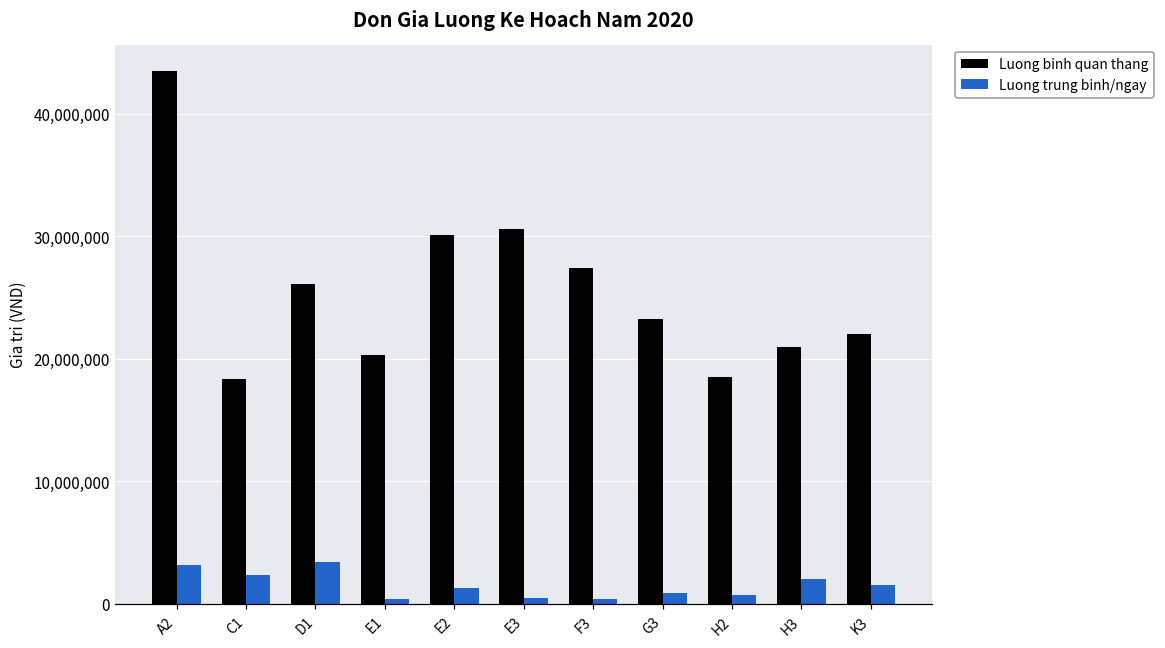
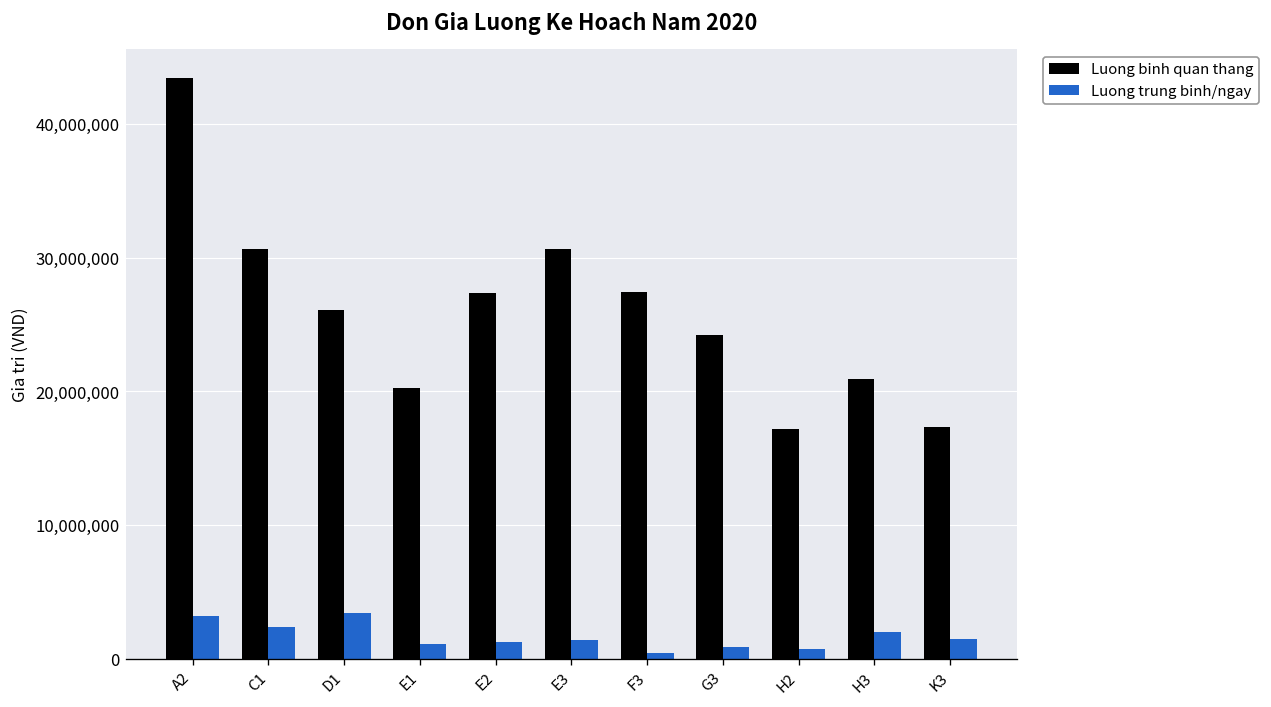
  {
    "Luong binh quan thang": {
      "A2": "43,400,000",
-     "C1": "18,300,000",
+     "C1": "30,600,000",
      "D1": "26,100,000",
      "E1": "20,300,000",
-     "E2": "30,100,000",
+     "E2": "27,300,000",
      "E3": "30,600,000",
      "F3": "27,400,000",
-     "G3": "23,300,000",
-     "H2": "18,500,000",
+     "G3": "24,200,000",
+     "H2": "17,200,000",
      "H3": "20,900,000",
-     "K3": "22,000,000"
+     "K3": "17,300,000"
    },
    "Luong trung binh/ngay": {
      "A2": "3,200,000",
      "C1": "2,300,000",
      "D1": "3,400,000",
-     "E1": "400,000",
+     "E1": "1,100,000",
      "E2": "1,200,000",
-     "E3": "400,000",
+     "E3": "1,400,000",
      "F3": "400,000",
      "G3": "900,000",
      "H2": "700,000",
      "H3": "2,000,000",
      "K3": "1,500,000"
    }
  }
